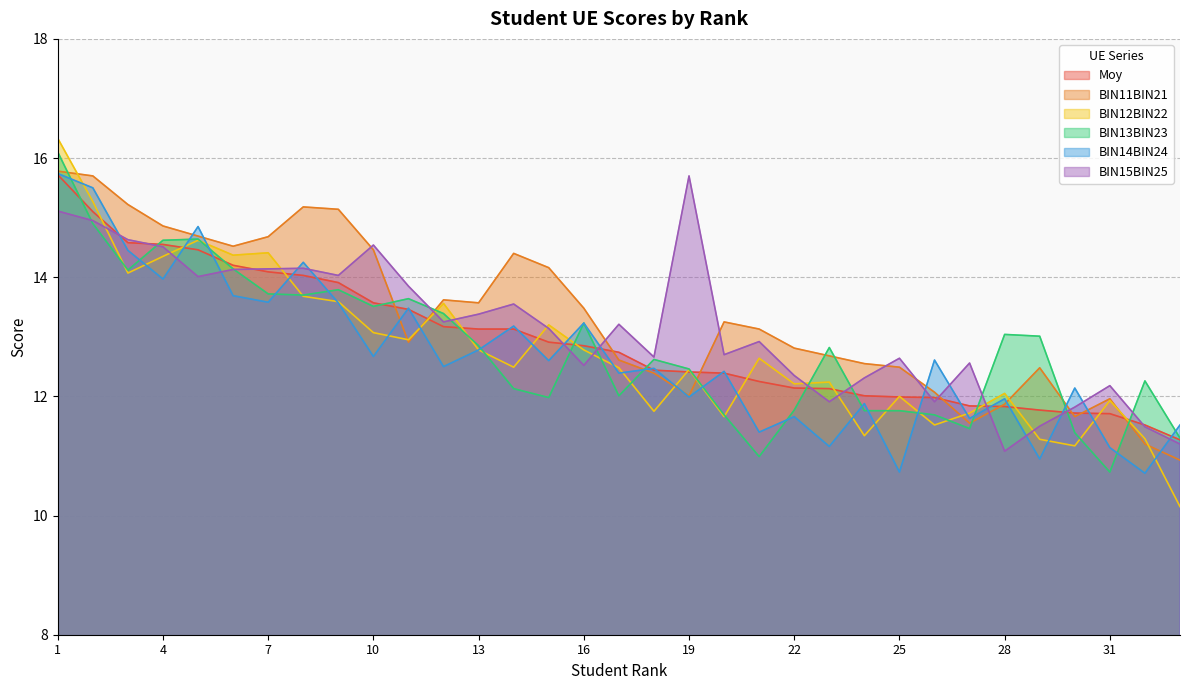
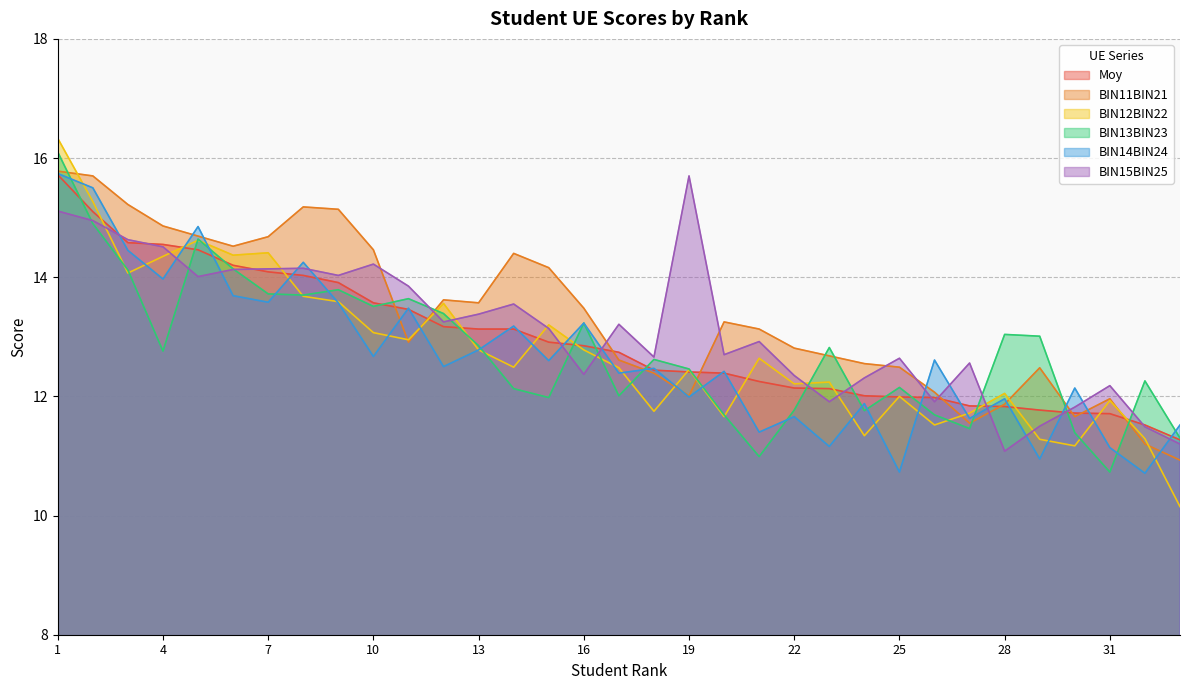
  {
    "BIN13BIN23": {
      "1": 16.1,
-     "4": 14.6,
+     "4": 12.8,
      "7": 13.7,
      "10": 13.5,
      "13": 12.9,
      "22": 11.8,
-     "25": 11.8,
+     "25": 12.2,
      "28": 13.0,
      "31": 10.7
    },
    "BIN14BIN24": {
      "4": 14.0,
      "7": 13.6,
      "10": 12.7,
      "22": 11.7,
      "25": 10.7,
      "28": 12.0,
      "31": 11.1
    },
    "BIN15BIN25": {
      "1": 15.1,
      "7": 14.1,
-     "10": 14.5,
+     "10": 14.2,
      "13": 13.4,
-     "16": 12.5,
+     "16": 12.4,
      "19": 15.7,
      "22": 12.4,
      "25": 12.6,
      "28": 11.1,
      "31": 12.2
    }
  }
